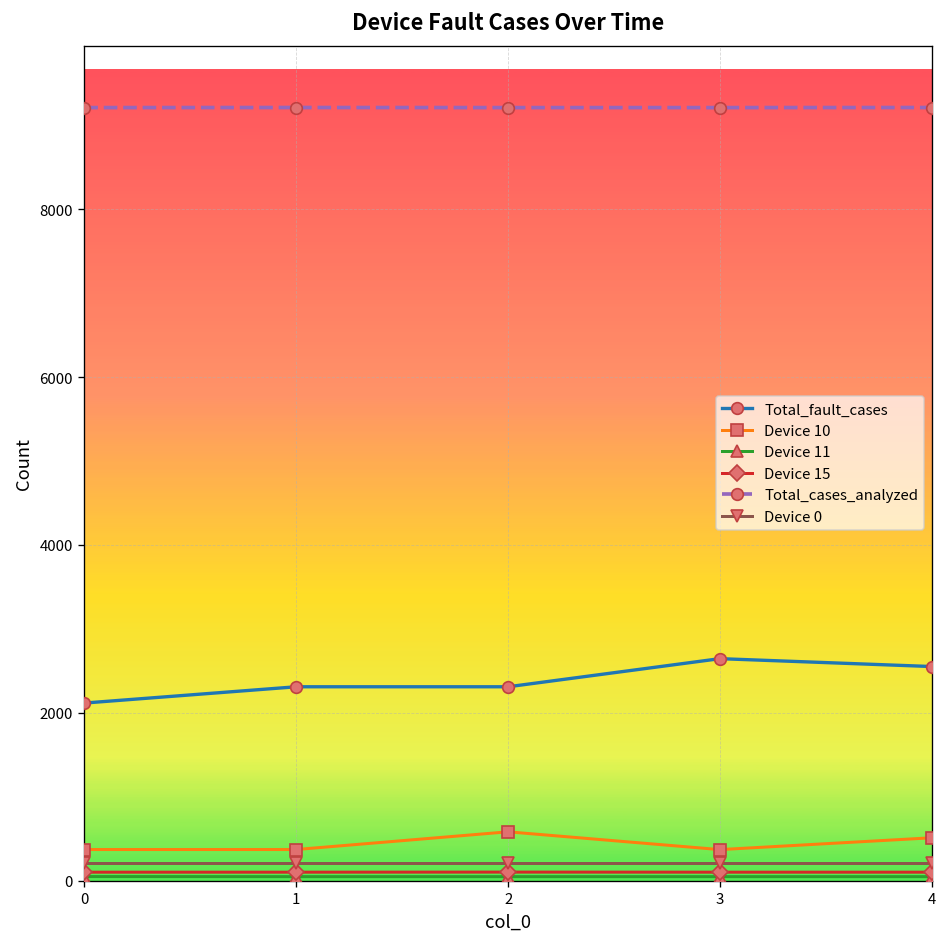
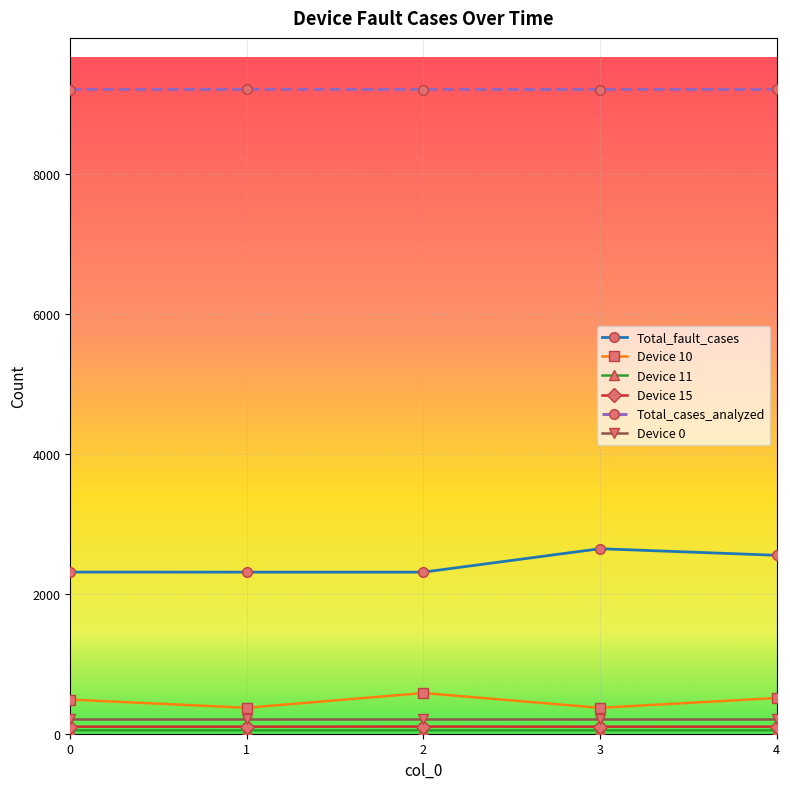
  {
    "Total_fault_cases": {
-     "0": 2100,
+     "0": 2300,
      "1": 2300,
      "2": 2300,
      "3": 2600,
      "4": 2600
    },
    "Device 10": {
-     "0": 400,
+     "0": 500,
      "1": 400,
      "2": 600,
      "3": 400,
      "4": 500
    },
    "Device 11": {
      "0": 0,
      "1": 0,
      "2": 0,
      "3": 0,
      "4": 0
    },
    "Device 15": {
      "0": 100,
      "1": 100,
      "2": 100,
      "3": 100,
      "4": 100
    },
    "Total_cases_analyzed": {
      "0": 9200,
      "1": 9200,
      "2": 9200,
      "3": 9200,
      "4": 9200
    },
    "Device 0": {
      "0": 200,
      "1": 200,
      "2": 200,
      "3": 200,
      "4": 200
    }
  }
